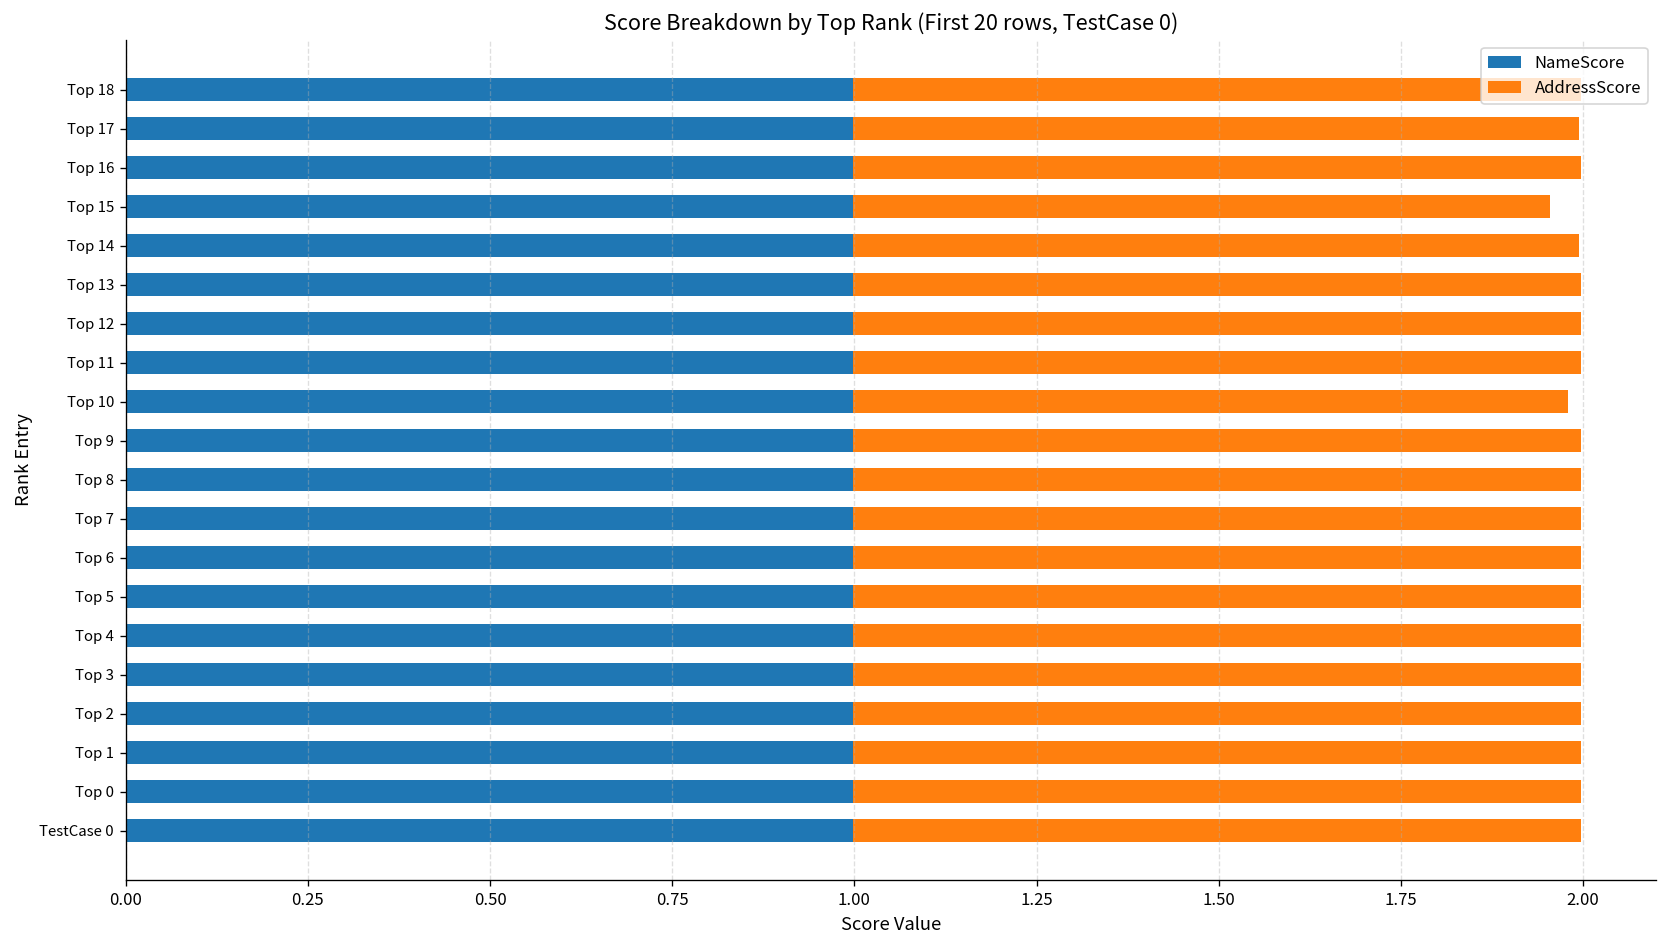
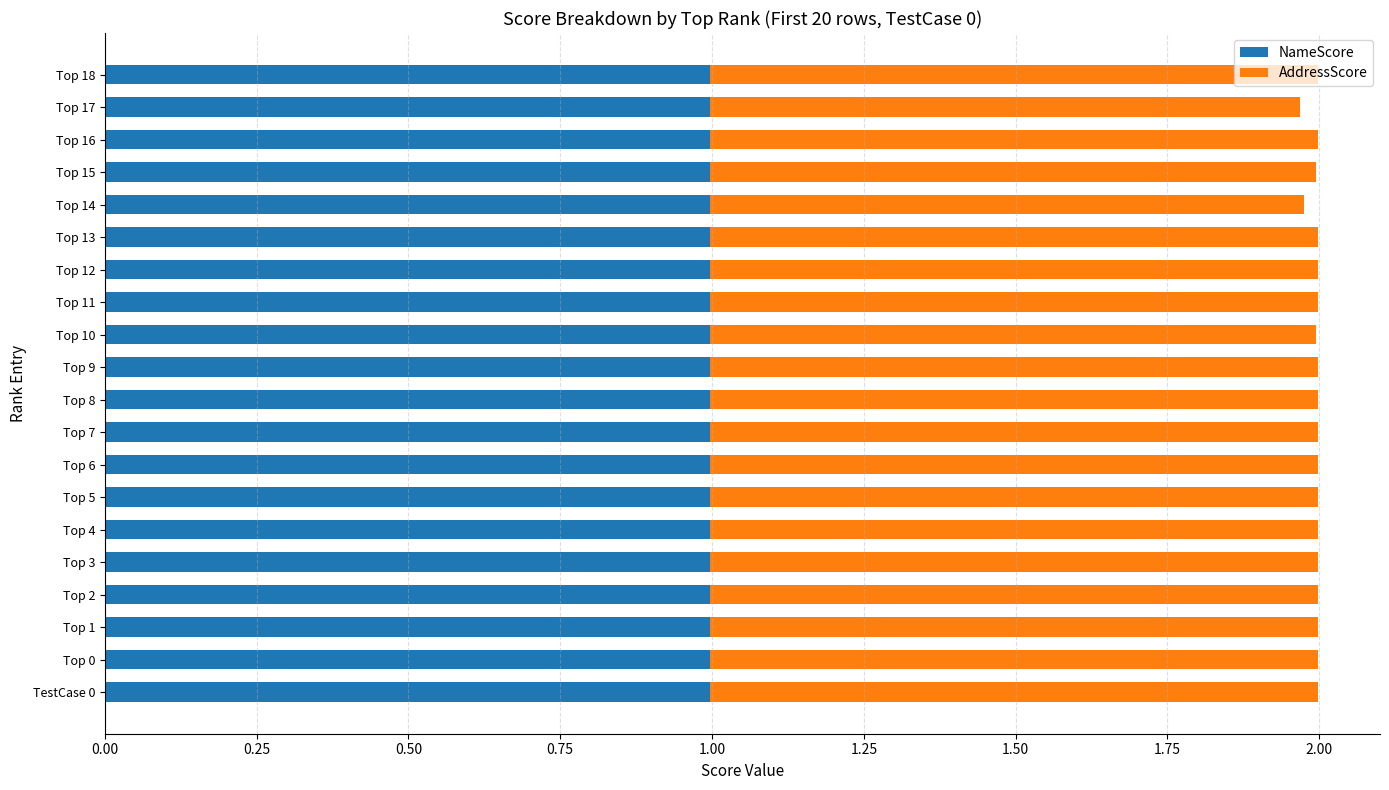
  {
    "NameScore": {
      "Top 18": 1.00,
      "Top 17": 1.00,
      "Top 16": 1.00,
      "Top 15": 1.00,
      "Top 14": 1.00,
      "Top 13": 1.00,
      "Top 12": 1.00,
      "Top 11": 1.00,
      "Top 10": 1.00,
      "Top 9": 1.00,
      "Top 8": 1.00,
      "Top 7": 1.00,
      "Top 6": 1.00,
      "Top 5": 1.00,
      "Top 4": 1.00,
      "Top 3": 1.00,
      "Top 2": 1.00,
      "Top 1": 1.00,
      "Top 0": 1.00,
      "TestCase 0": 1.00
    },
    "AddressScore": {
-     "Top 17": 1.00,
+     "Top 17": 0.97,
      "Top 16": 1.00,
-     "Top 15": 0.96,
-     "Top 14": 1.00,
+     "Top 15": 1.00,
+     "Top 14": 0.98,
      "Top 13": 1.00,
      "Top 12": 1.00,
      "Top 11": 1.00,
-     "Top 10": 0.98,
+     "Top 10": 1.00,
      "Top 9": 1.00,
      "Top 8": 1.00,
      "Top 7": 1.00,
      "Top 6": 1.00,
      "Top 5": 1.00,
      "Top 4": 1.00,
      "Top 3": 1.00,
      "Top 2": 1.00,
      "Top 1": 1.00,
      "Top 0": 1.00,
      "TestCase 0": 1.00
    }
  }
